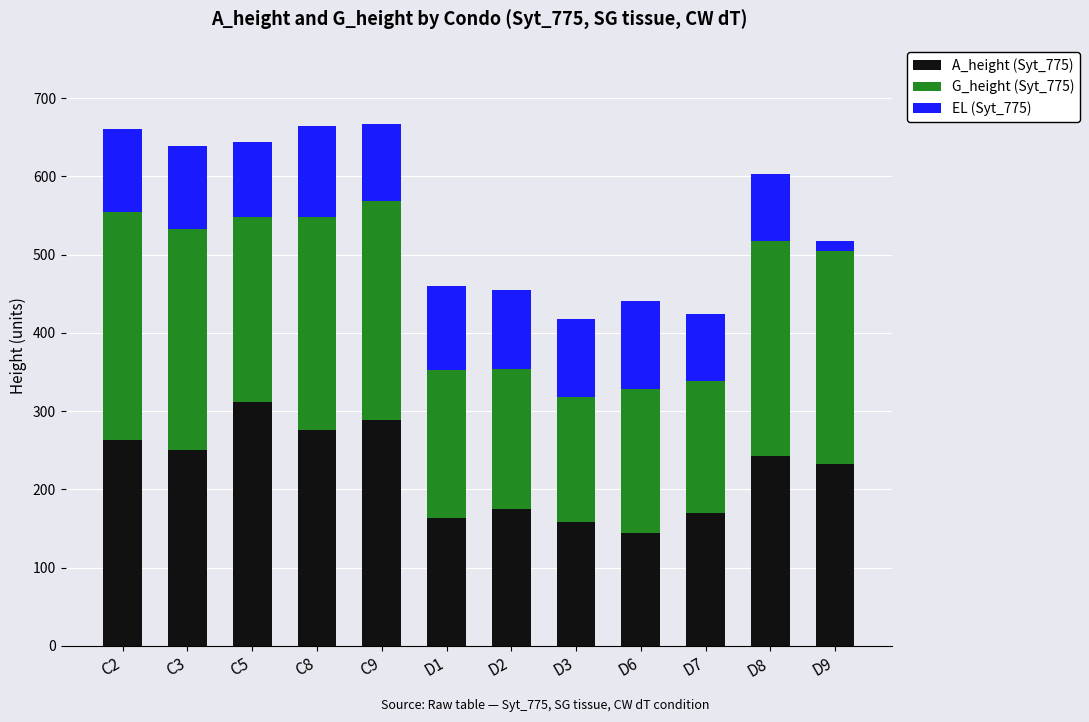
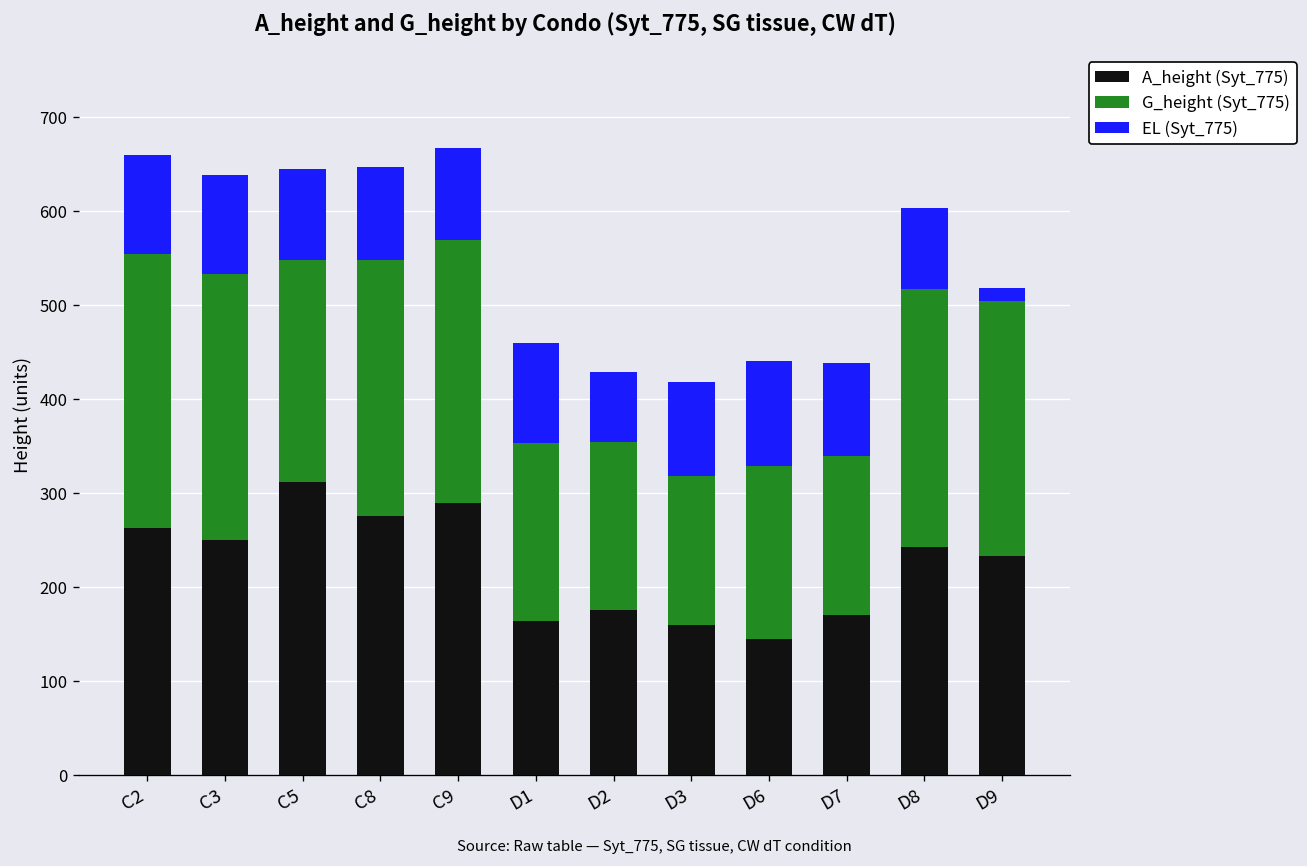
  {
    "A_height (Syt_775)": {
      "C2": 260,
      "C3": 250,
      "C5": 310,
      "C8": 280,
      "C9": 290,
      "D1": 160,
      "D2": 180,
      "D3": 160,
      "D6": 150,
      "D7": 170,
      "D8": 240,
      "D9": 230
    },
    "G_height (Syt_775)": {
      "C2": 290,
      "C3": 280,
      "C5": 240,
      "C8": 270,
      "C9": 280,
      "D1": 190,
      "D2": 180,
      "D3": 160,
      "D6": 180,
      "D7": 170,
      "D8": 270,
      "D9": 270
    },
    "EL (Syt_775)": {
      "C2": 110,
      "C3": 110,
      "C5": 100,
-     "C8": 120,
+     "C8": 100,
      "C9": 100,
      "D1": 110,
-     "D2": 100,
+     "D2": 70,
      "D3": 100,
      "D6": 110,
-     "D7": 90,
+     "D7": 100,
      "D8": 90,
      "D9": 10
    }
  }
